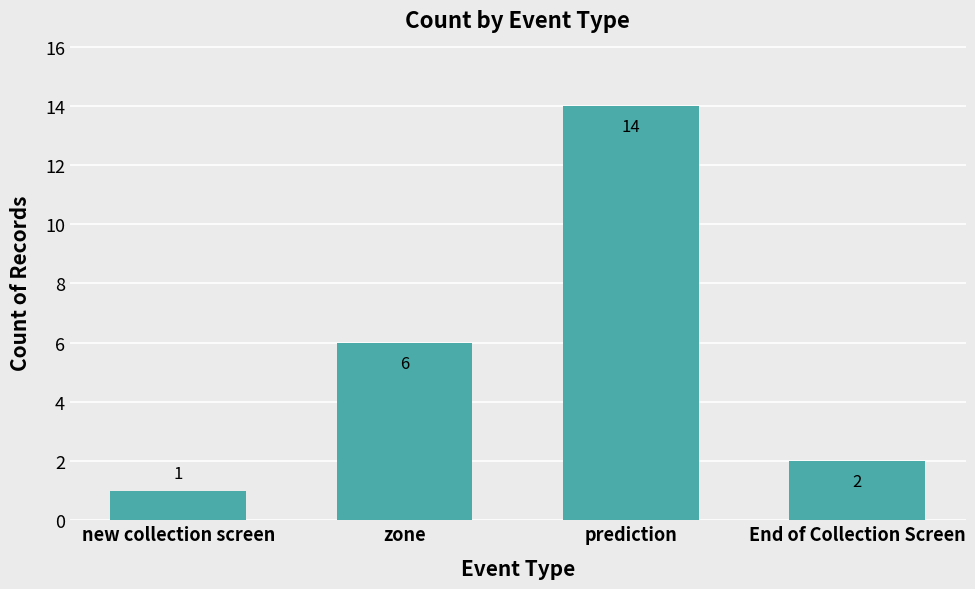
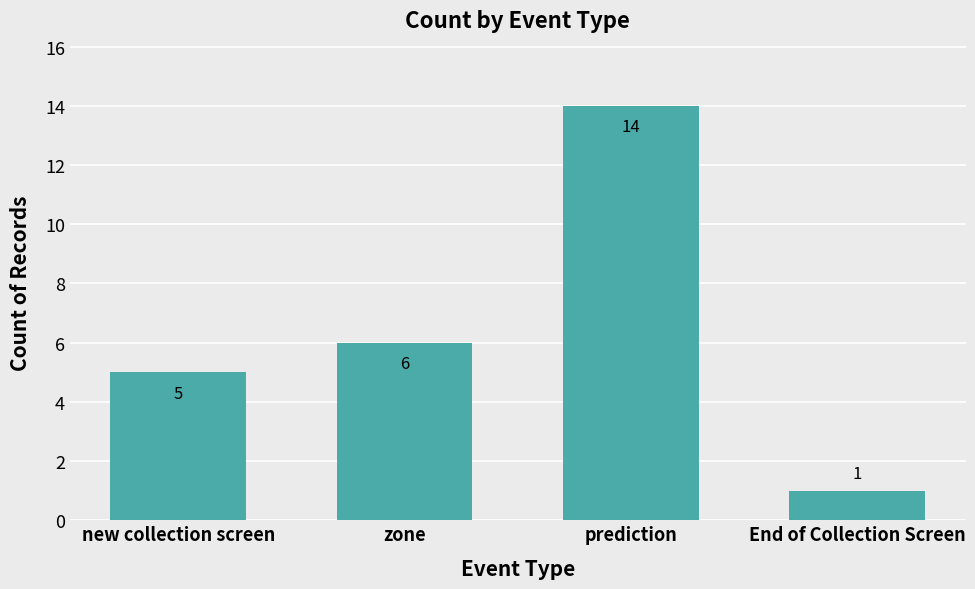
  {
-   "new collection screen": 1,
+   "new collection screen": 5,
    "zone": 6,
    "prediction": 14,
-   "End of Collection Screen": 2
+   "End of Collection Screen": 1
  }
